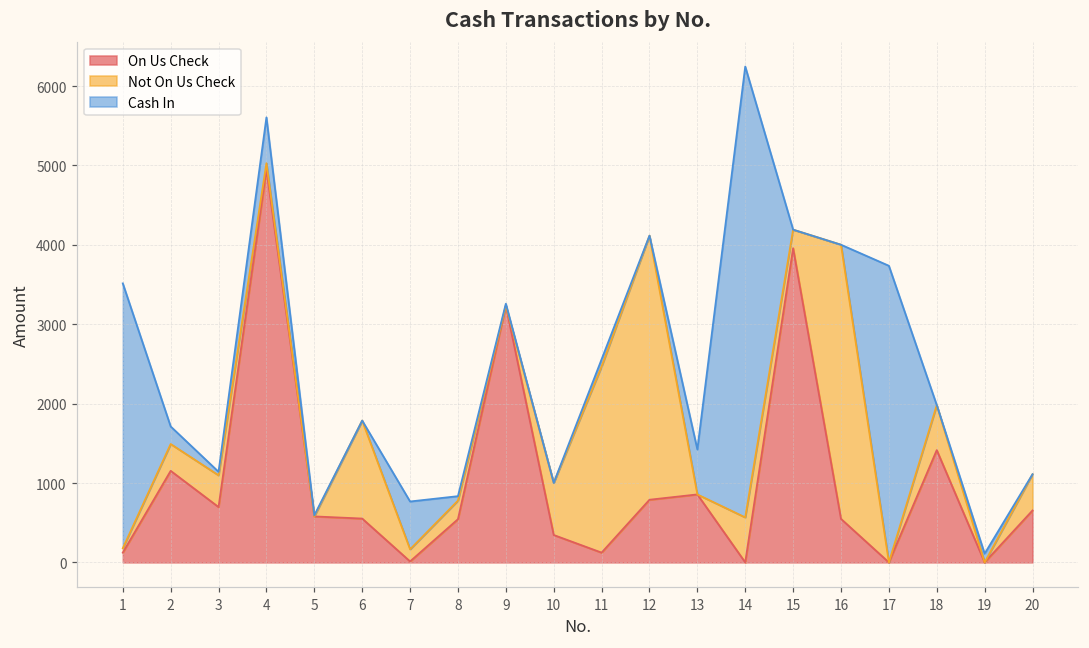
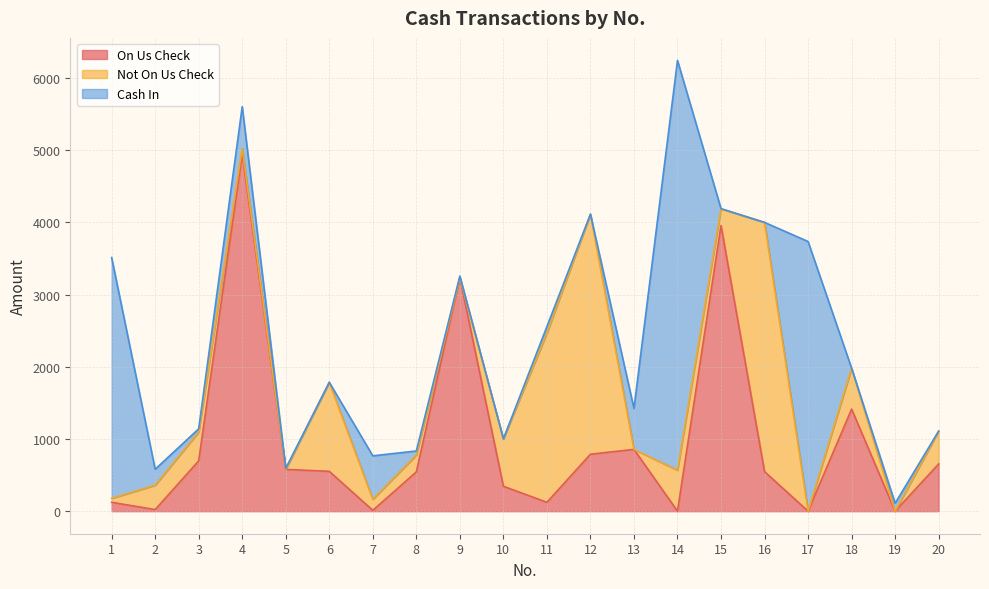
  {
    "On Us Check": {
      "1": 100,
-     "2": 1200,
+     "2": 0,
      "3": 700,
      "4": 4900,
      "6": 600,
      "7": 0,
      "8": 500,
      "10": 300,
      "11": 100,
      "12": 800,
      "14": 0,
      "15": 4000,
      "16": 500,
      "18": 1400,
      "20": 700
    },
    "Not On Us Check": {
      "1": 100,
      "2": 300,
      "3": 400,
      "4": 100,
      "7": 200,
      "8": 200,
      "11": 2300,
      "14": 600
    },
    "Cash In": {
      "1": 3300,
      "2": 200,
      "3": 0,
      "4": 600,
      "7": 600,
      "8": 100,
      "11": 100,
      "13": 600,
      "14": 5700,
      "17": 3700,
      "19": 100
    }
  }
